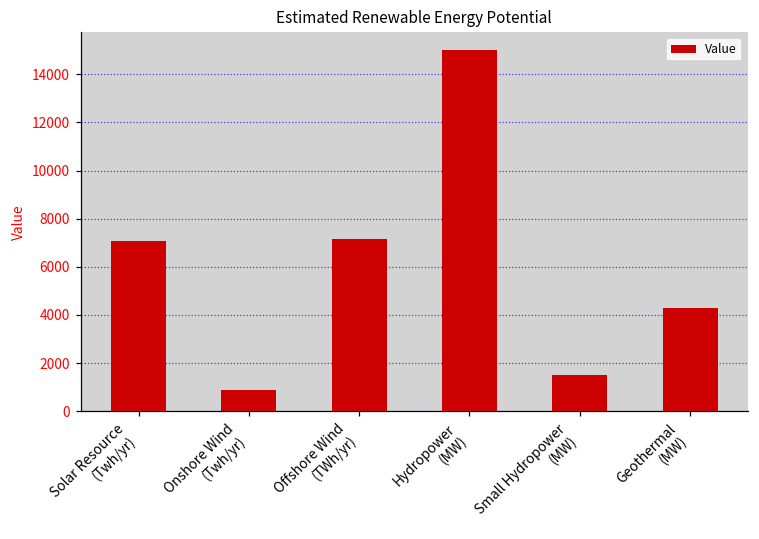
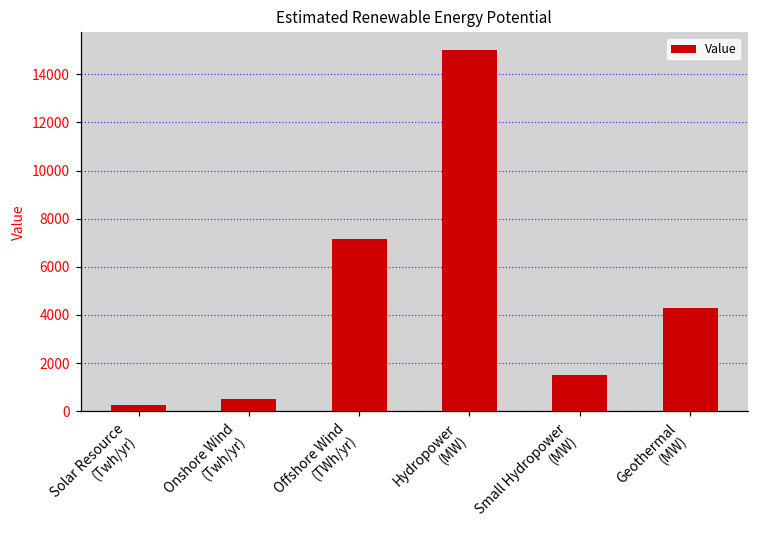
  {
-   "Solar Resource (Twh/yr)": 7100,
-   "Onshore Wind (Twh/yr)": 900,
+   "Solar Resource (Twh/yr)": 300,
+   "Onshore Wind (Twh/yr)": 500,
    "Offshore Wind (TWh/yr)": 7100,
    "Hydropower (MW)": 15000,
    "Small Hydropower (MW)": 1500,
    "Geothermal (MW)": 4300
  }
